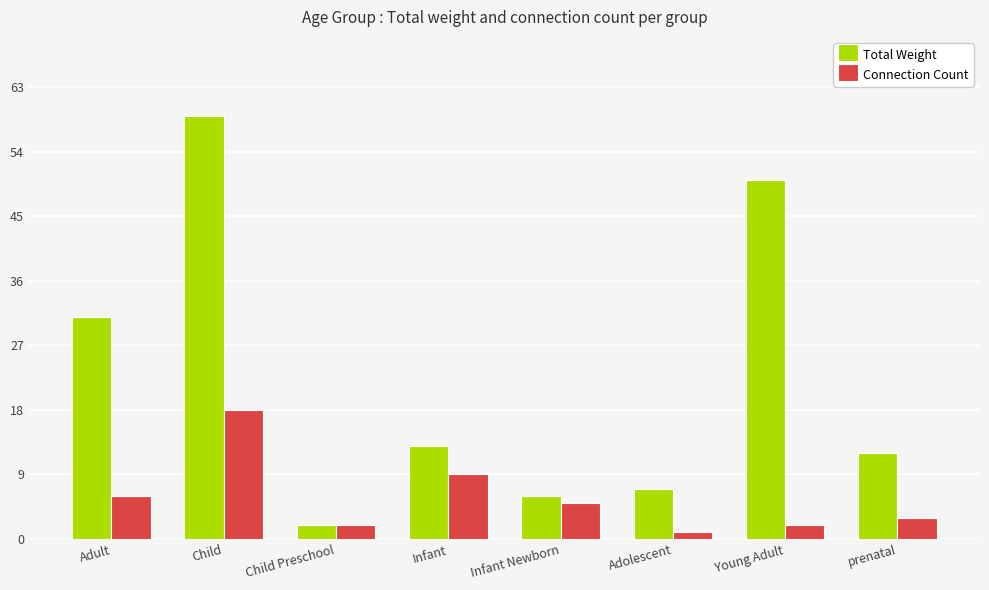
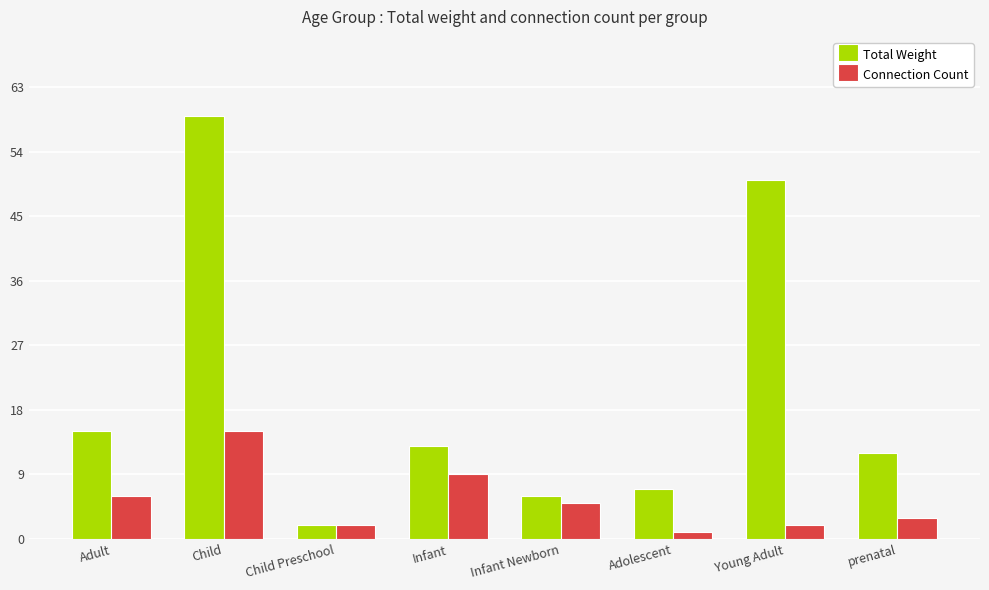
  {
    "Total Weight": {
-     "Adult": 31,
+     "Adult": 15,
      "Child": 59,
      "Child Preschool": 2,
      "Infant": 13,
      "Infant Newborn": 6,
      "Adolescent": 7,
      "Young Adult": 50,
      "prenatal": 12
    },
    "Connection Count": {
      "Adult": 6,
-     "Child": 18,
+     "Child": 15,
      "Child Preschool": 2,
      "Infant": 9,
      "Infant Newborn": 5,
      "Adolescent": 1,
      "Young Adult": 2,
      "prenatal": 3
    }
  }
